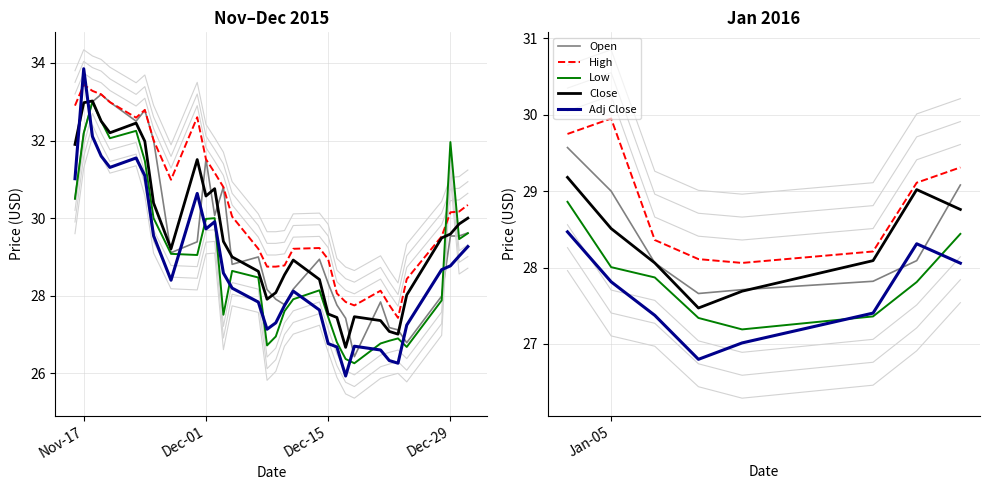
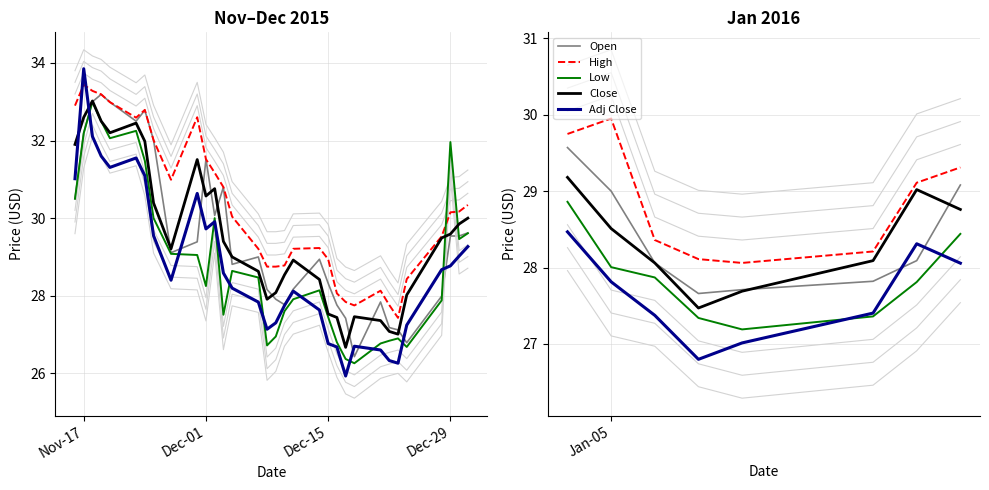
  {
    "Nov–Dec 2015": {
      "Open": {
        "Dec-15": 28.3
      },
      "High": {
        "Nov-17": 33.4,
        "Dec-15": 28.9,
        "Dec-29": 30.2
      },
      "Low": {
-       "Dec-01": 30.0,
+       "Dec-01": 28.3,
        "Dec-15": 27.5,
        "Dec-29": 32.0
      },
      "Close": {
-       "Nov-17": 33.0,
+       "Nov-17": 32.6,
        "Dec-01": 30.6,
        "Dec-15": 27.5
      },
      "Adj Close": {
        "Nov-17": 33.9,
        "Dec-15": 26.8,
        "Dec-29": 28.8
      }
    },
    "Jan 2016": {
      "Open": {
        "Jan-05": 29.0
      },
      "Low": {
        "Jan-05": 28.0
      },
      "Close": {
        "Jan-05": 28.5
      },
      "Adj Close": {
        "Jan-05": 27.8
      }
    }
  }
